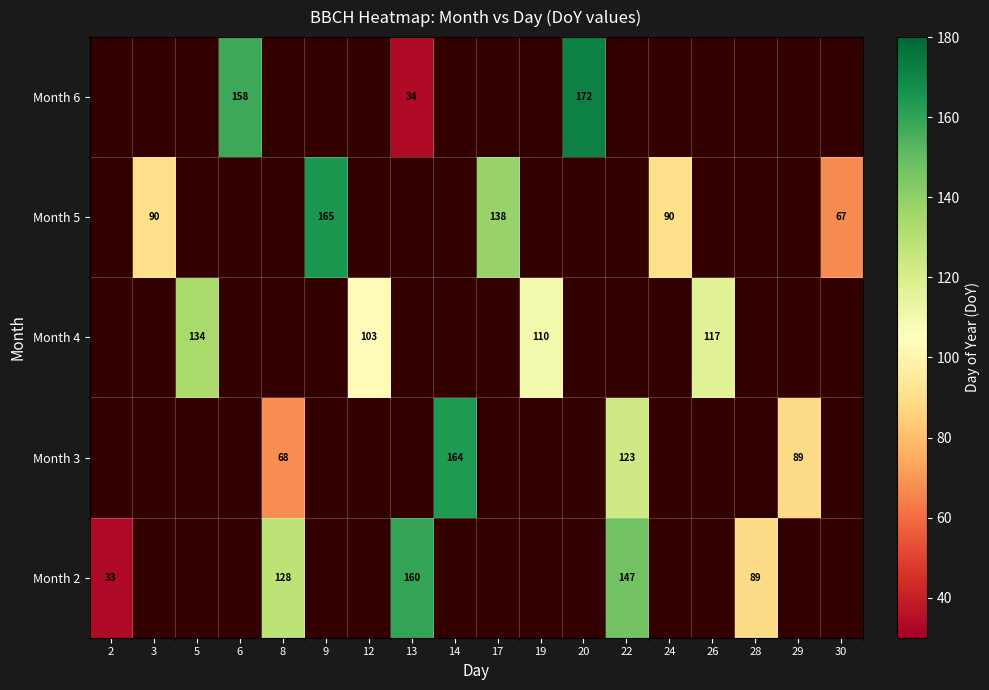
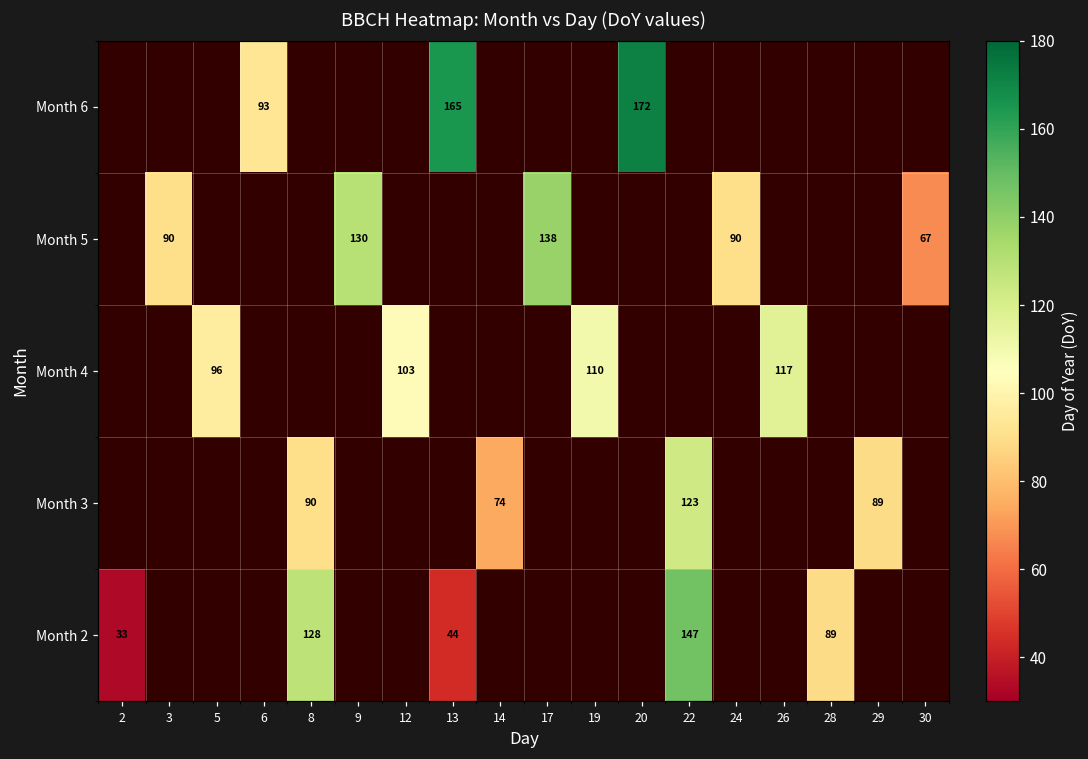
  {
    "Month 6": {
-     "6": 158,
-     "13": 34,
+     "6": 93,
+     "13": 165,
      "20": 172
    },
    "Month 5": {
      "3": 90,
-     "9": 165,
+     "9": 130,
      "17": 138,
      "24": 90,
      "30": 67
    },
    "Month 4": {
-     "5": 134,
+     "5": 96,
      "12": 103,
      "19": 110,
      "26": 117
    },
    "Month 3": {
-     "8": 68,
-     "14": 164,
+     "8": 90,
+     "14": 74,
      "22": 123,
      "29": 89
    },
    "Month 2": {
      "2": 33,
      "8": 128,
-     "13": 160,
+     "13": 44,
      "22": 147,
      "28": 89
    }
  }
